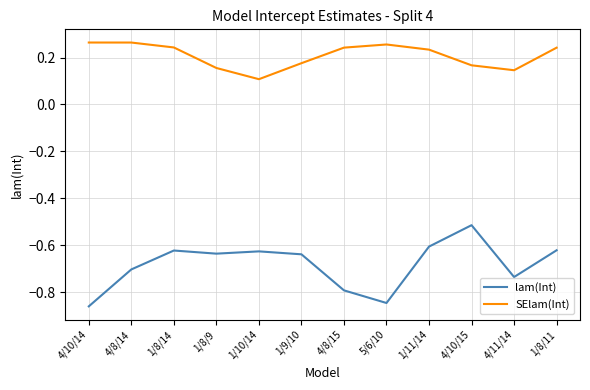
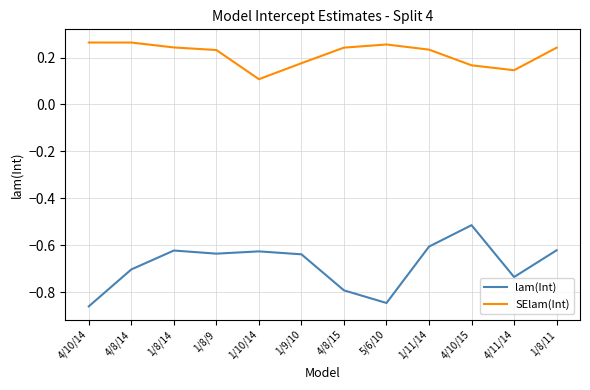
  {
    "lam(Int)": {
      "4/10/14": -0.86,
      "4/8/14": -0.70,
      "1/8/14": -0.62,
      "1/8/9": -0.64,
      "1/10/14": -0.63,
      "1/9/10": -0.64,
      "4/8/15": -0.79,
      "5/6/10": -0.85,
      "1/11/14": -0.61,
      "4/10/15": -0.51,
      "4/11/14": -0.74,
      "1/8/11": -0.62
    },
    "SElam(Int)": {
      "4/10/14": 0.26,
      "4/8/14": 0.26,
      "1/8/14": 0.24,
-     "1/8/9": 0.16,
+     "1/8/9": 0.23,
      "1/10/14": 0.11,
      "1/9/10": 0.18,
      "4/8/15": 0.24,
      "5/6/10": 0.26,
      "1/11/14": 0.23,
      "4/10/15": 0.17,
      "4/11/14": 0.15,
      "1/8/11": 0.24
    }
  }
